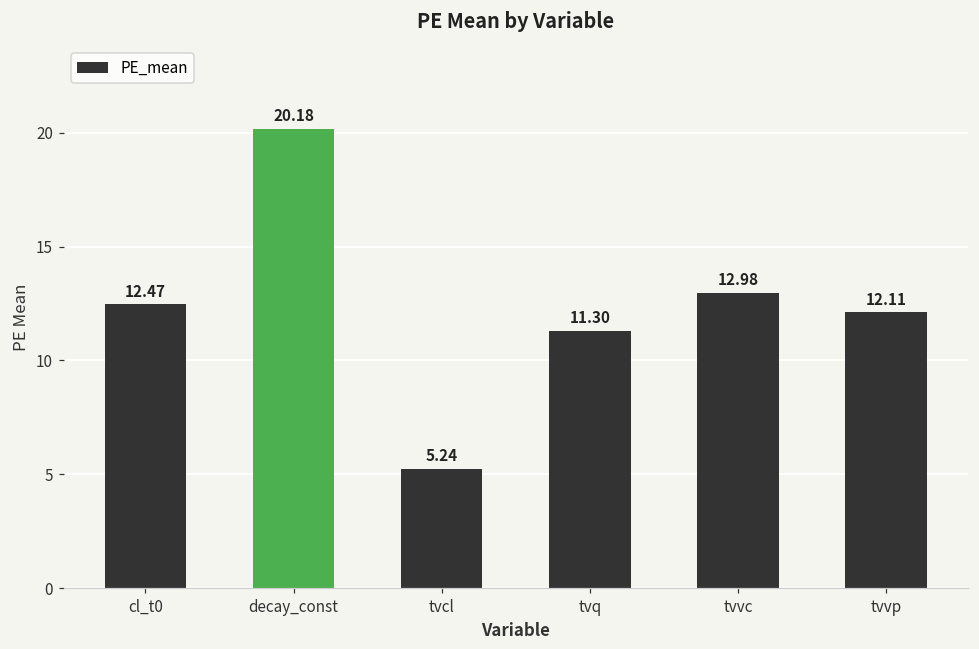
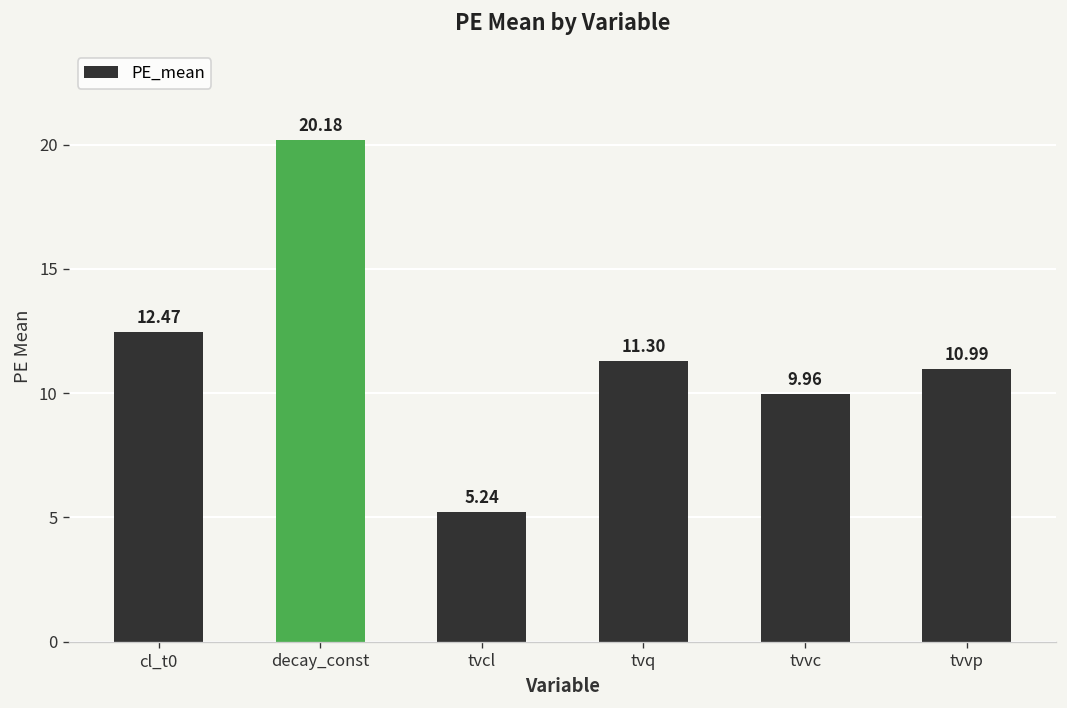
  {
    "cl_t0": 12.47,
    "decay_const": 20.18,
    "tvcl": 5.24,
    "tvq": 11.30,
-   "tvvc": 12.98,
-   "tvvp": 12.11
+   "tvvc": 9.96,
+   "tvvp": 10.99
  }
